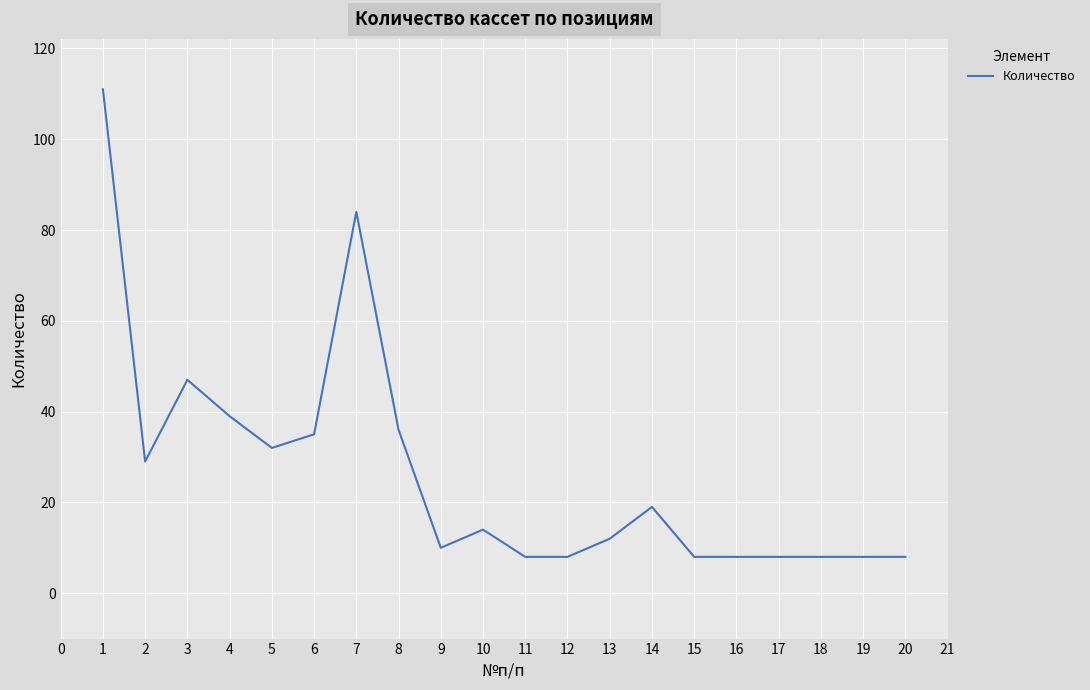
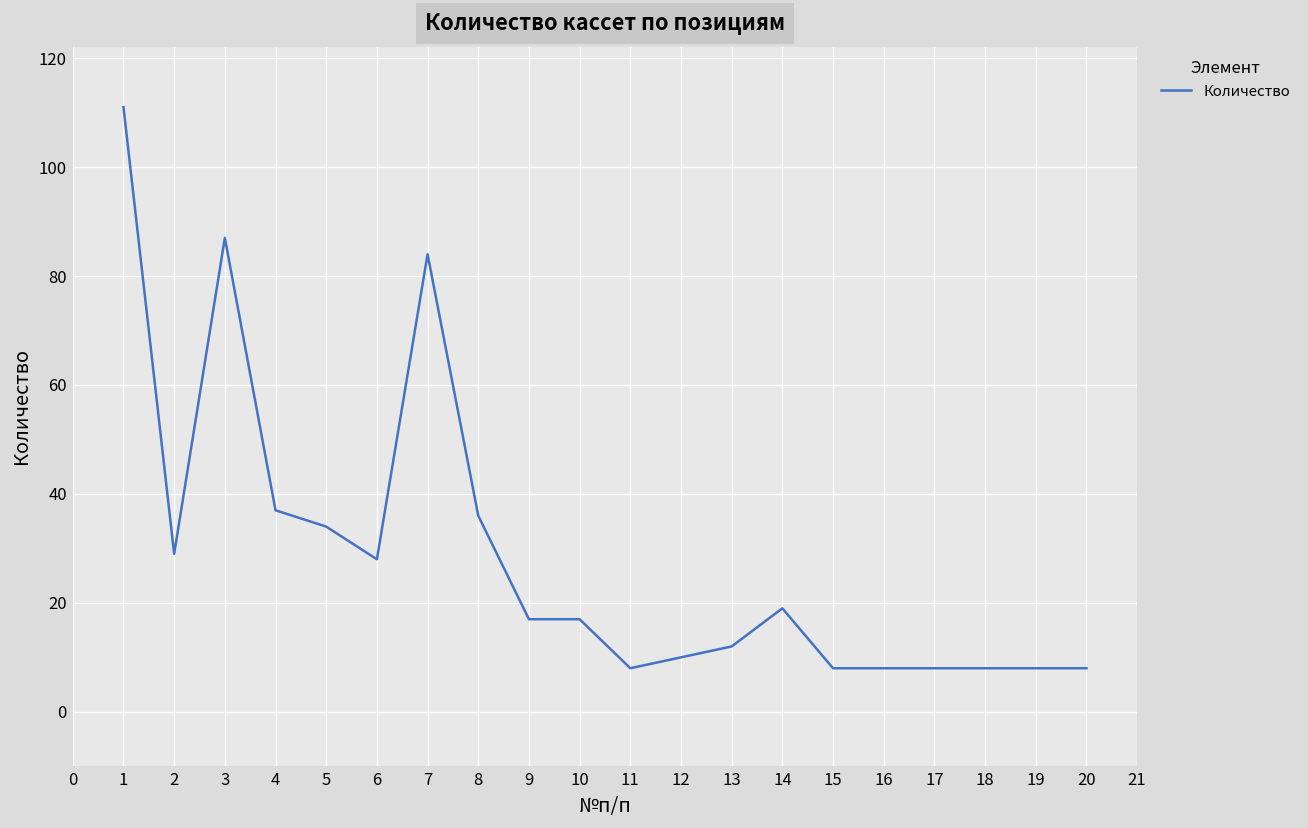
  {
    "1": 111,
    "2": 29,
-   "3": 47,
-   "4": 39,
-   "5": 32,
-   "6": 35,
+   "3": 87,
+   "4": 37,
+   "5": 34,
+   "6": 28,
    "7": 84,
    "8": 36,
-   "9": 10,
-   "10": 14,
+   "9": 17,
+   "10": 17,
    "11": 8,
-   "12": 8,
+   "12": 10,
    "13": 12,
    "14": 19,
    "15": 8,
    "16": 8,
    "17": 8,
    "18": 8,
    "19": 8,
    "20": 8
  }
